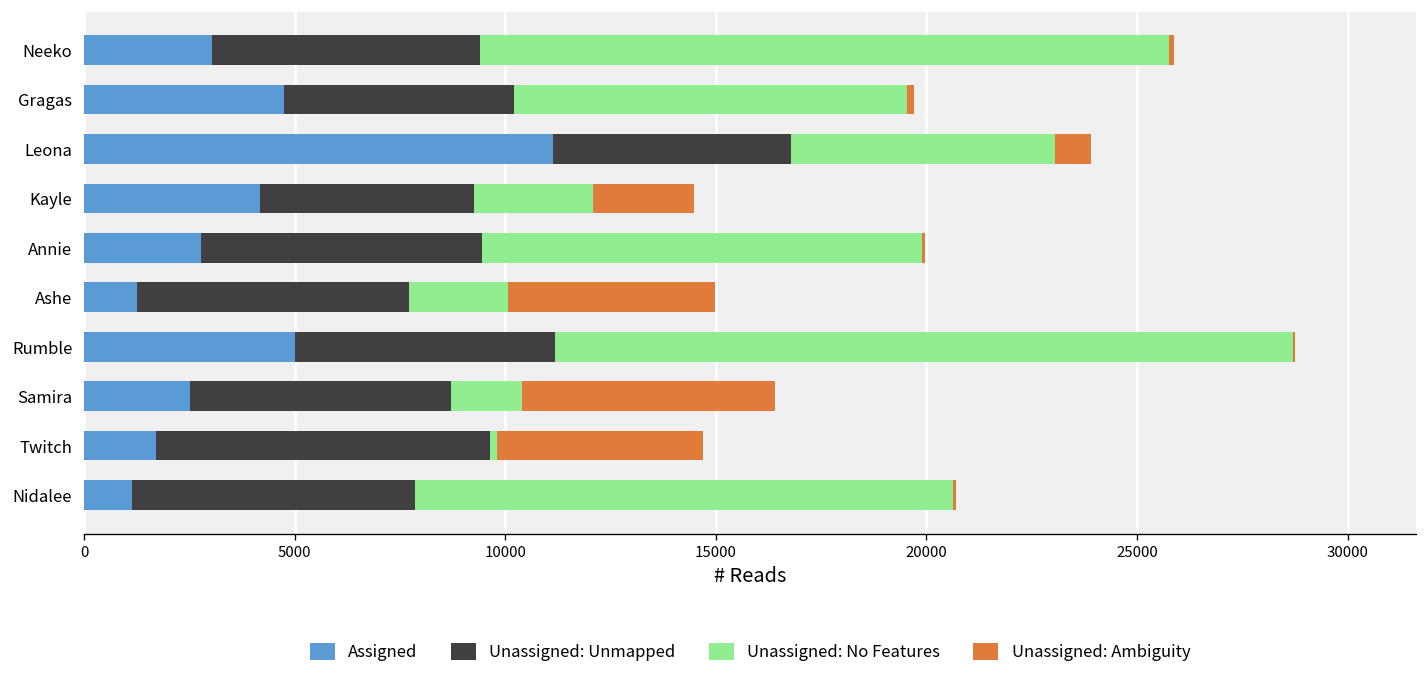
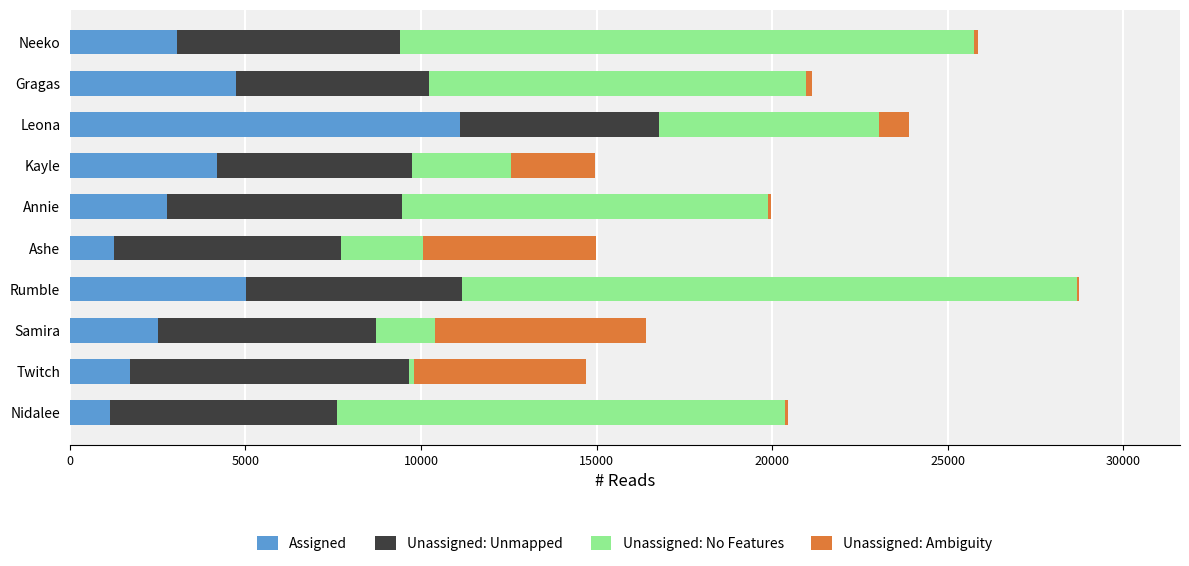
  {
    "Assigned": {
      "Neeko": 3000,
      "Gragas": 4700,
      "Leona": 11100,
      "Kayle": 4200,
      "Annie": 2800,
      "Ashe": 1300,
      "Rumble": 5000,
      "Samira": 2500,
      "Twitch": 1700,
      "Nidalee": 1100
    },
    "Unassigned: Unmapped": {
      "Neeko": 6400,
      "Gragas": 5500,
      "Leona": 5700,
-     "Kayle": 5100,
+     "Kayle": 5600,
      "Annie": 6700,
      "Ashe": 6400,
      "Rumble": 6200,
      "Samira": 6200,
      "Twitch": 7900,
-     "Nidalee": 6700
+     "Nidalee": 6500
    },
    "Unassigned: No Features": {
      "Neeko": 16400,
-     "Gragas": 9300,
+     "Gragas": 10700,
      "Leona": 6300,
      "Kayle": 2800,
      "Annie": 10400,
      "Ashe": 2400,
      "Rumble": 17500,
      "Samira": 1700,
      "Twitch": 200,
      "Nidalee": 12800
    },
    "Unassigned: Ambiguity": {
      "Neeko": 100,
      "Gragas": 200,
      "Leona": 800,
      "Kayle": 2400,
      "Annie": 100,
      "Ashe": 4900,
      "Samira": 6000,
      "Twitch": 4900,
      "Nidalee": 100
    }
  }
